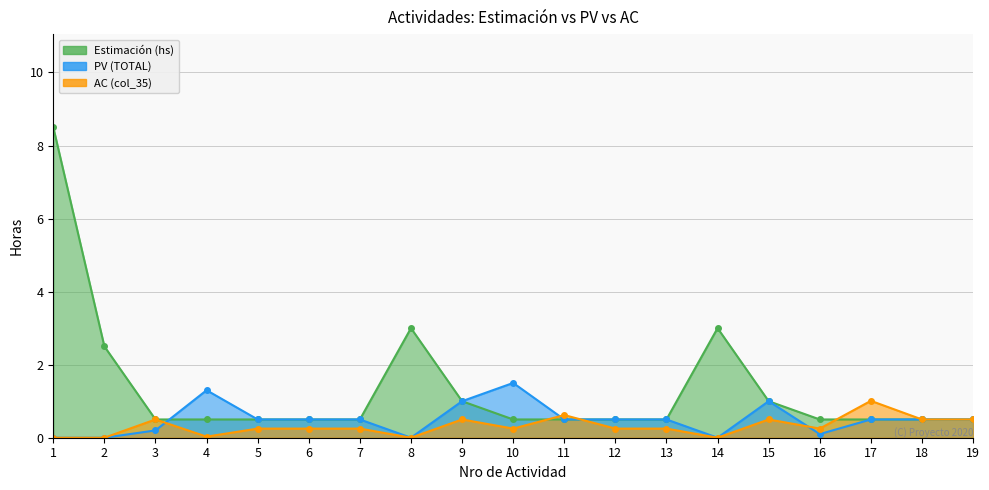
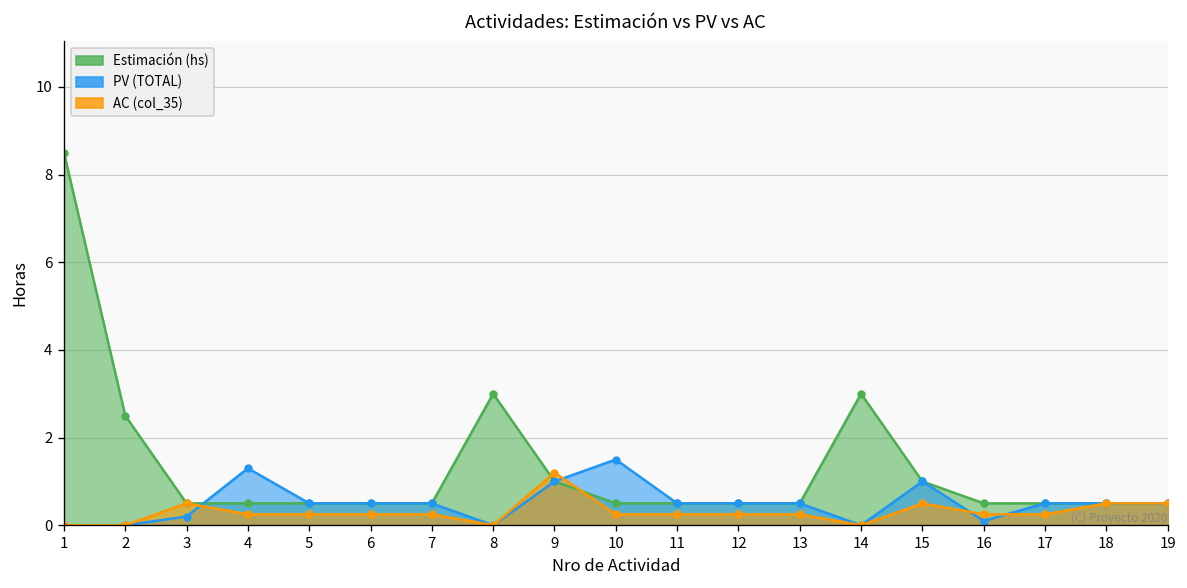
  {
    "Estimación (hs)": {
      "1": 8.5,
      "2": 2.5,
      "4": 0.5,
      "8": 3.0,
      "10": 0.5,
      "14": 3.0,
      "16": 0.5
    },
    "PV (TOTAL)": {
      "3": 0.2,
      "4": 1.3,
      "10": 1.5,
      "16": 0.1
    },
    "AC (col_35)": {
-     "4": 0.0,
+     "4": 0.3,
      "5": 0.3,
      "6": 0.3,
      "7": 0.3,
-     "9": 0.5,
+     "9": 1.2,
      "10": 0.3,
-     "11": 0.6,
+     "11": 0.3,
      "12": 0.3,
      "13": 0.3,
      "15": 0.5,
      "16": 0.3,
-     "17": 1.0
+     "17": 0.3
    }
  }
